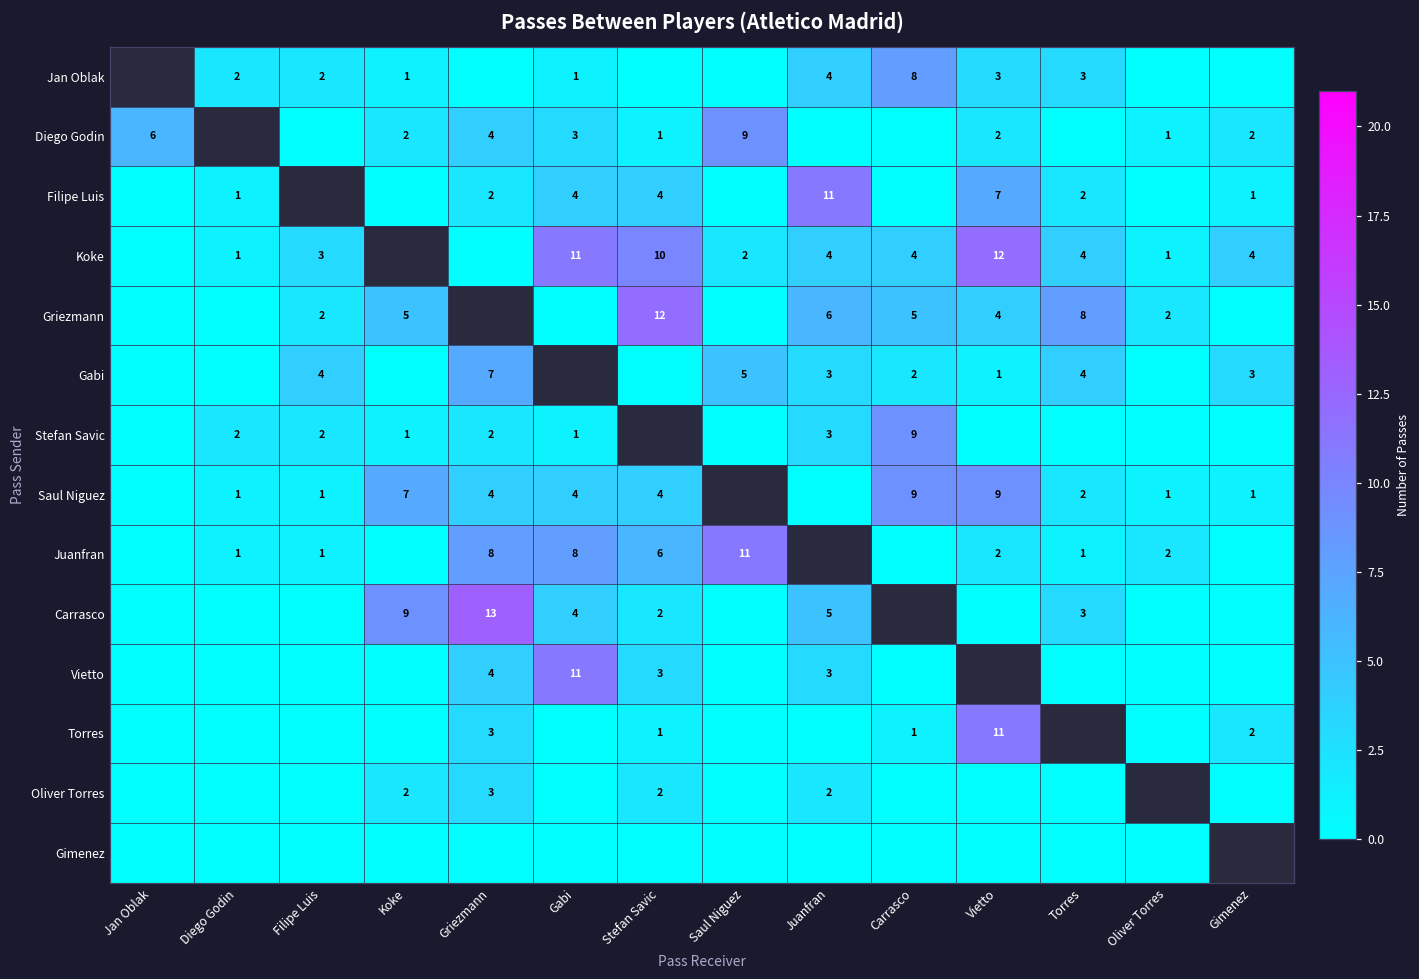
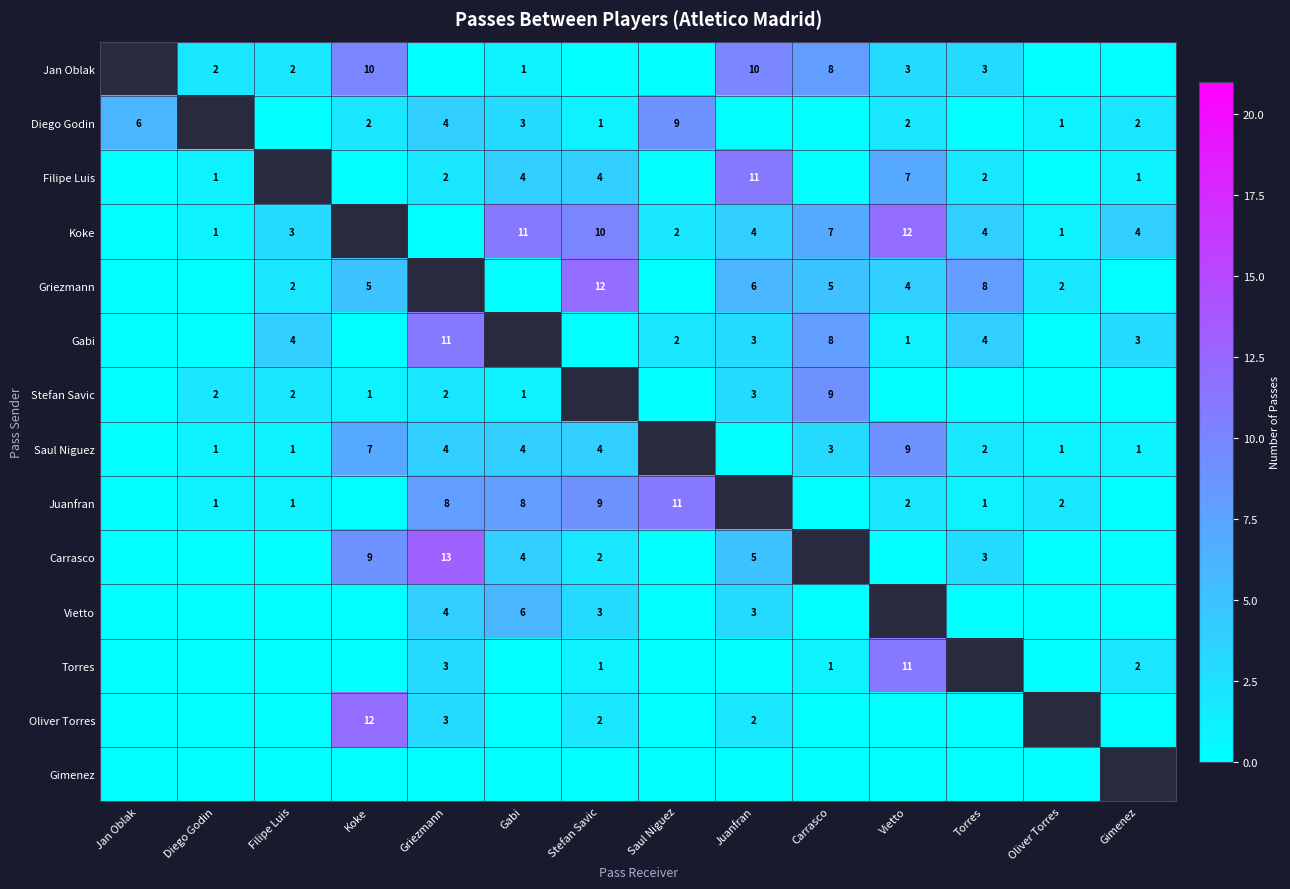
  {
    "Jan Oblak": {
      "Diego Godin": 2,
      "Filipe Luis": 2,
-     "Koke": 1,
+     "Koke": 10,
      "Gabi": 1,
-     "Juanfran": 4,
+     "Juanfran": 10,
      "Carrasco": 8,
      "Vietto": 3,
      "Torres": 3
    },
    "Diego Godin": {
      "Jan Oblak": 6,
      "Koke": 2,
      "Griezmann": 4,
      "Gabi": 3,
      "Stefan Savic": 1,
      "Saul Niguez": 9,
      "Vietto": 2,
      "Oliver Torres": 1,
      "Gimenez": 2
    },
    "Filipe Luis": {
      "Diego Godin": 1,
      "Griezmann": 2,
      "Gabi": 4,
      "Stefan Savic": 4,
      "Juanfran": 11,
      "Vietto": 7,
      "Torres": 2,
      "Gimenez": 1
    },
    "Koke": {
      "Diego Godin": 1,
      "Filipe Luis": 3,
      "Gabi": 11,
      "Stefan Savic": 10,
      "Saul Niguez": 2,
      "Juanfran": 4,
-     "Carrasco": 4,
+     "Carrasco": 7,
      "Vietto": 12,
      "Torres": 4,
      "Oliver Torres": 1,
      "Gimenez": 4
    },
    "Griezmann": {
      "Filipe Luis": 2,
      "Koke": 5,
      "Stefan Savic": 12,
      "Juanfran": 6,
      "Carrasco": 5,
      "Vietto": 4,
      "Torres": 8,
      "Oliver Torres": 2
    },
    "Gabi": {
      "Filipe Luis": 4,
-     "Griezmann": 7,
-     "Saul Niguez": 5,
+     "Griezmann": 11,
+     "Saul Niguez": 2,
      "Juanfran": 3,
-     "Carrasco": 2,
+     "Carrasco": 8,
      "Vietto": 1,
      "Torres": 4,
      "Gimenez": 3
    },
    "Stefan Savic": {
      "Diego Godin": 2,
      "Filipe Luis": 2,
      "Koke": 1,
      "Griezmann": 2,
      "Gabi": 1,
      "Juanfran": 3,
      "Carrasco": 9
    },
    "Saul Niguez": {
      "Diego Godin": 1,
      "Filipe Luis": 1,
      "Koke": 7,
      "Griezmann": 4,
      "Gabi": 4,
      "Stefan Savic": 4,
-     "Carrasco": 9,
+     "Carrasco": 3,
      "Vietto": 9,
      "Torres": 2,
      "Oliver Torres": 1,
      "Gimenez": 1
    },
    "Juanfran": {
      "Diego Godin": 1,
      "Filipe Luis": 1,
      "Griezmann": 8,
      "Gabi": 8,
-     "Stefan Savic": 6,
+     "Stefan Savic": 9,
      "Saul Niguez": 11,
      "Vietto": 2,
      "Torres": 1,
      "Oliver Torres": 2
    },
    "Carrasco": {
      "Koke": 9,
      "Griezmann": 13,
      "Gabi": 4,
      "Stefan Savic": 2,
      "Juanfran": 5,
      "Torres": 3
    },
    "Vietto": {
      "Griezmann": 4,
-     "Gabi": 11,
+     "Gabi": 6,
      "Stefan Savic": 3,
      "Juanfran": 3
    },
    "Torres": {
      "Griezmann": 3,
      "Stefan Savic": 1,
      "Carrasco": 1,
      "Vietto": 11,
      "Gimenez": 2
    },
    "Oliver Torres": {
-     "Koke": 2,
+     "Koke": 12,
      "Griezmann": 3,
      "Stefan Savic": 2,
      "Juanfran": 2
    }
  }
